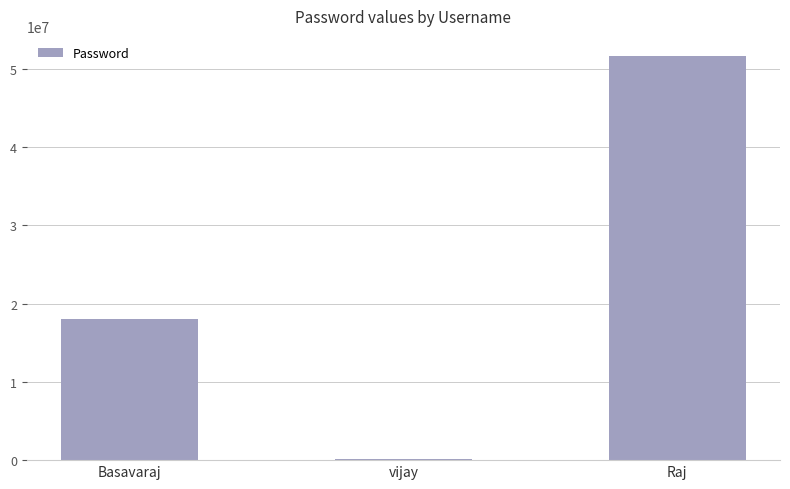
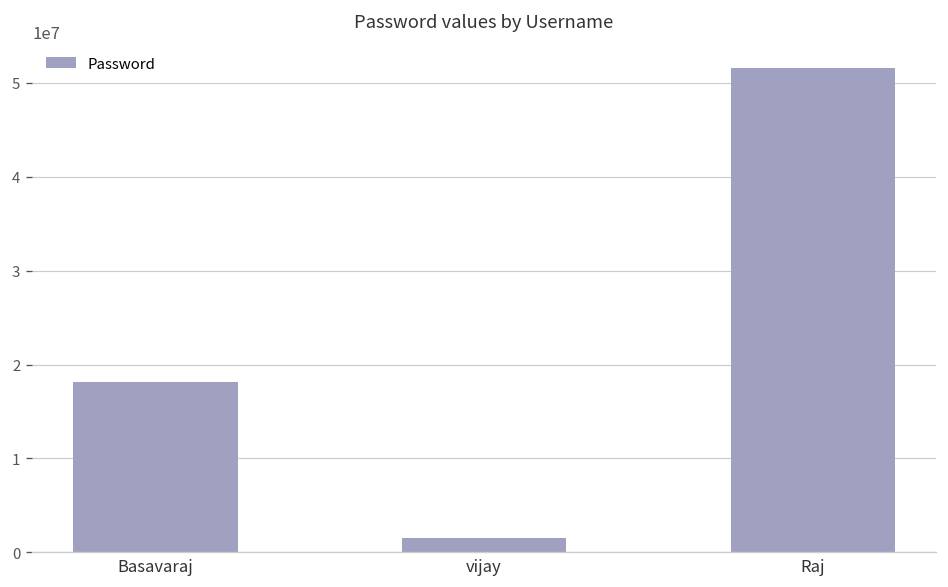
  {
    "Basavaraj": 18000000,
-   "vijay": 0,
+   "vijay": 2000000,
    "Raj": 52000000
  }
